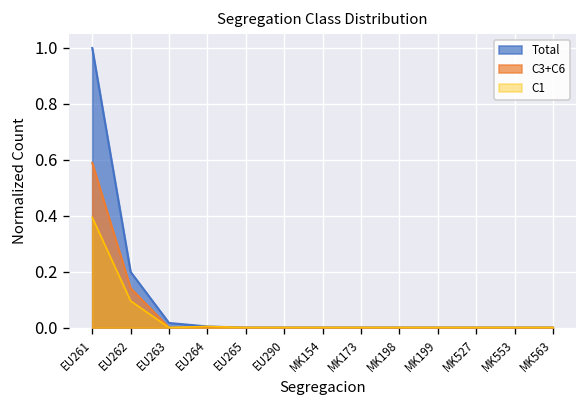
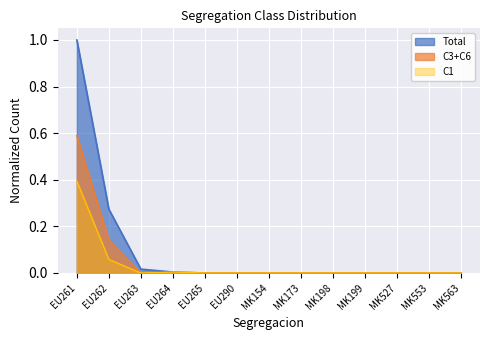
  {
    "Total": {
      "EU261": 1.00,
-     "EU262": 0.20,
+     "EU262": 0.27,
      "EU263": 0.02
    },
    "C3+C6": {
      "EU261": 0.59,
      "EU262": 0.14
    },
    "C1": {
      "EU261": 0.39,
-     "EU262": 0.10
+     "EU262": 0.06
    }
  }
